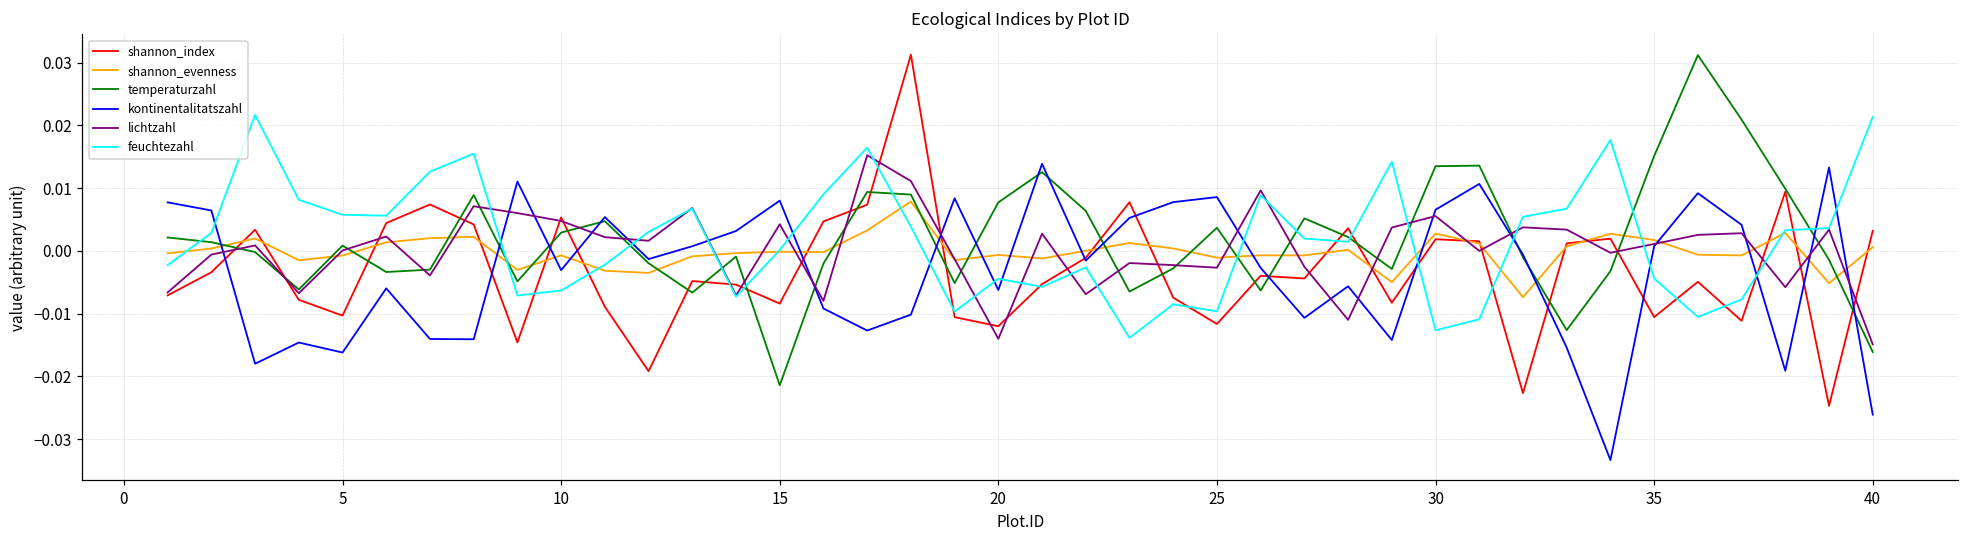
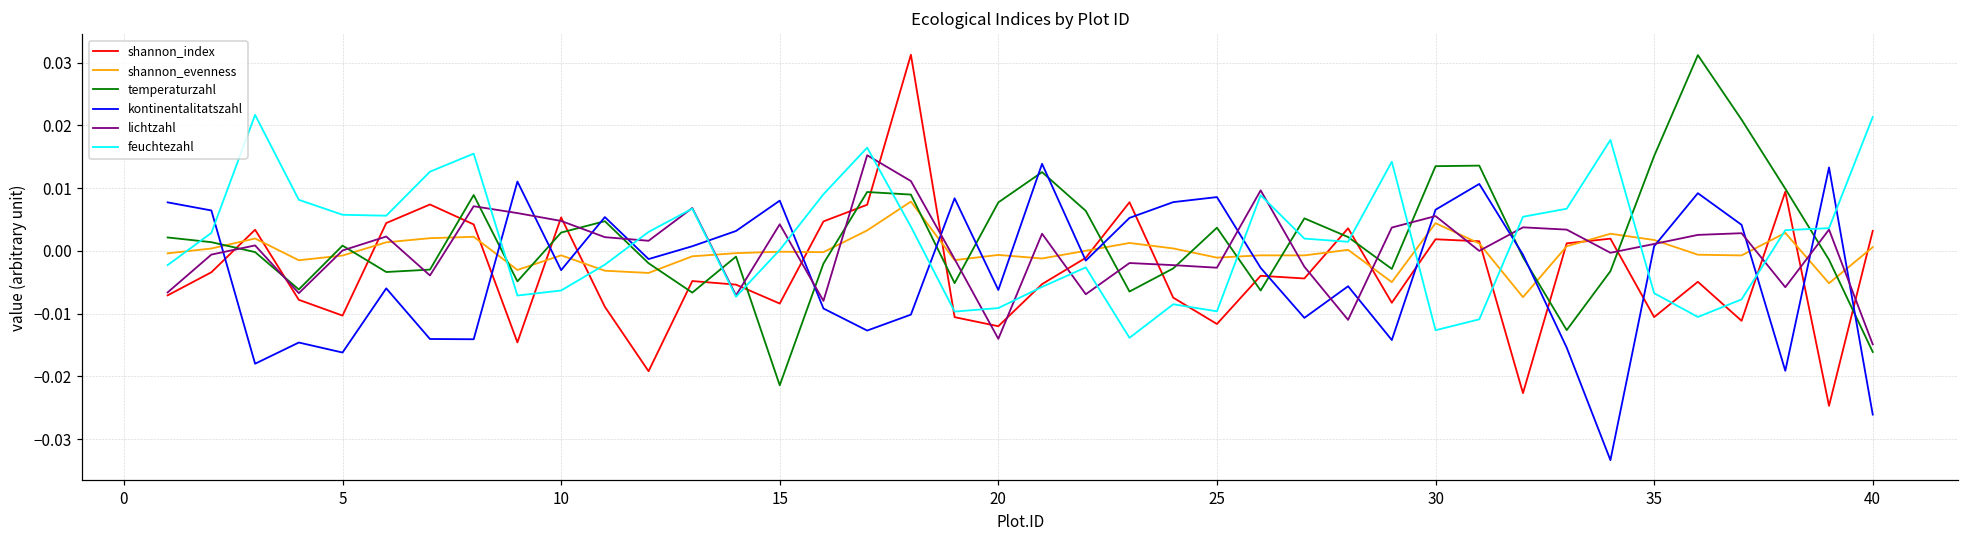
  {
    "shannon_index": {
      "5": -0.010,
      "10": 0.005,
      "15": -0.008,
      "20": -0.012,
      "25": -0.012,
      "30": 0.002,
      "35": -0.011,
      "40": 0.003
    },
    "shannon_evenness": {
      "5": -0.001,
      "10": -0.001,
      "20": -0.001,
      "25": -0.001,
-     "30": 0.003,
+     "30": 0.004,
      "35": 0.002,
      "40": 0.001
    },
    "temperaturzahl": {
      "5": 0.001,
      "10": 0.003,
      "15": -0.021,
      "20": 0.008,
      "25": 0.004,
      "30": 0.014,
      "35": 0.015,
      "40": -0.016
    },
    "kontinentalitatszahl": {
      "5": -0.016,
      "10": -0.003,
      "15": 0.008,
      "20": -0.006,
      "25": 0.009,
      "30": 0.007,
      "40": -0.026
    },
    "lichtzahl": {
      "5": 0.000,
      "10": 0.005,
      "15": 0.004,
      "20": -0.014,
      "25": -0.003,
      "30": 0.006,
      "40": -0.015
    },
    "feuchtezahl": {
      "5": 0.006,
      "10": -0.006,
-     "20": -0.004,
+     "20": -0.009,
      "25": -0.010,
      "30": -0.013,
-     "35": -0.004,
+     "35": -0.007,
      "40": 0.021
    }
  }
